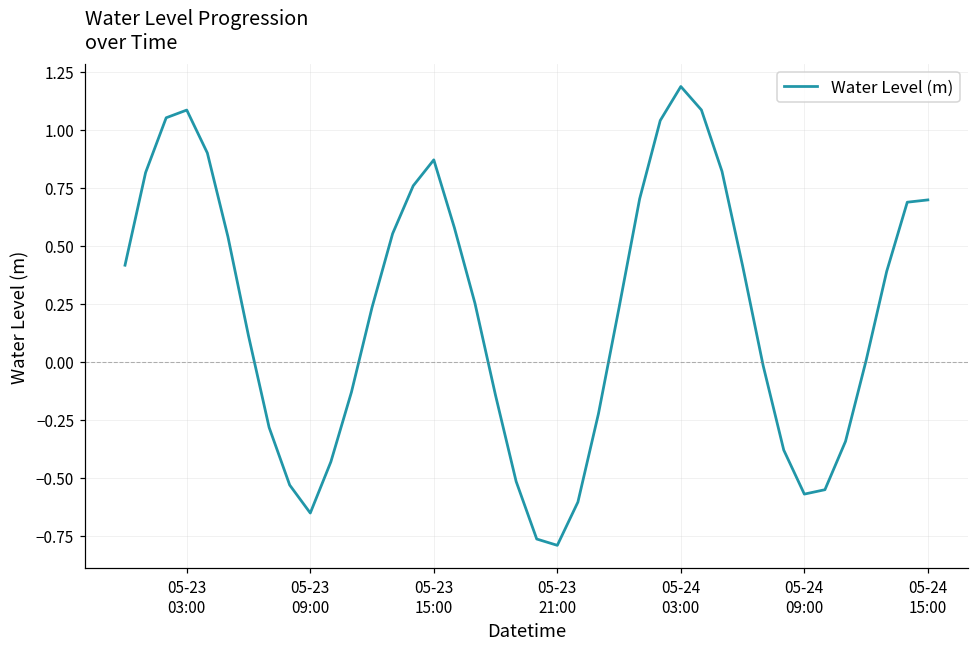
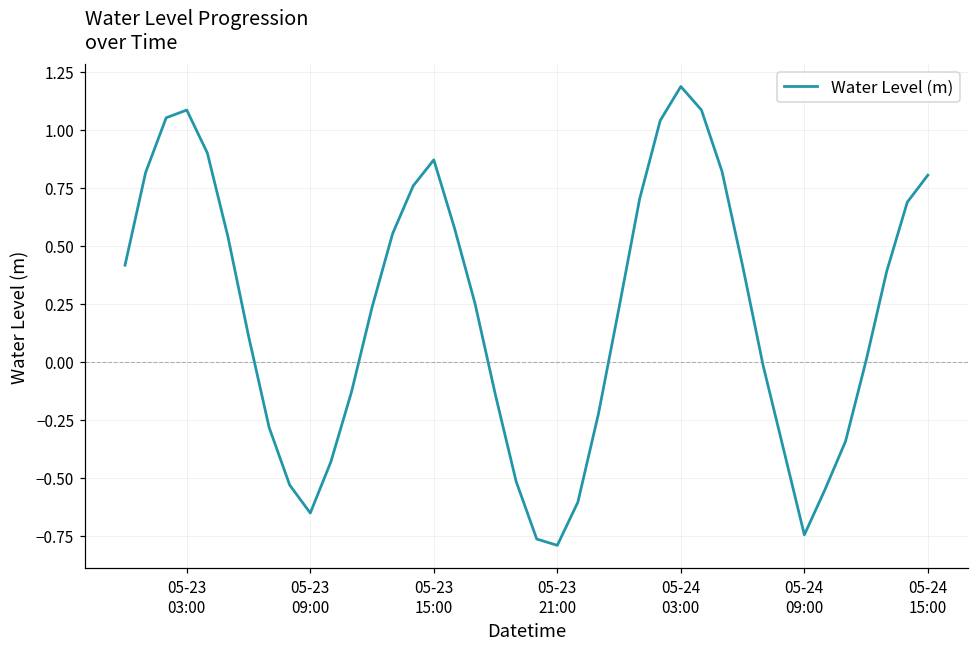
  {
    "05-23 03:00": 1.08,
    "05-23 09:00": -0.65,
    "05-23 15:00": 0.87,
    "05-23 21:00": -0.79,
    "05-24 03:00": 1.19,
-   "05-24 09:00": -0.57,
-   "05-24 15:00": 0.70
+   "05-24 09:00": -0.75,
+   "05-24 15:00": 0.80
  }
